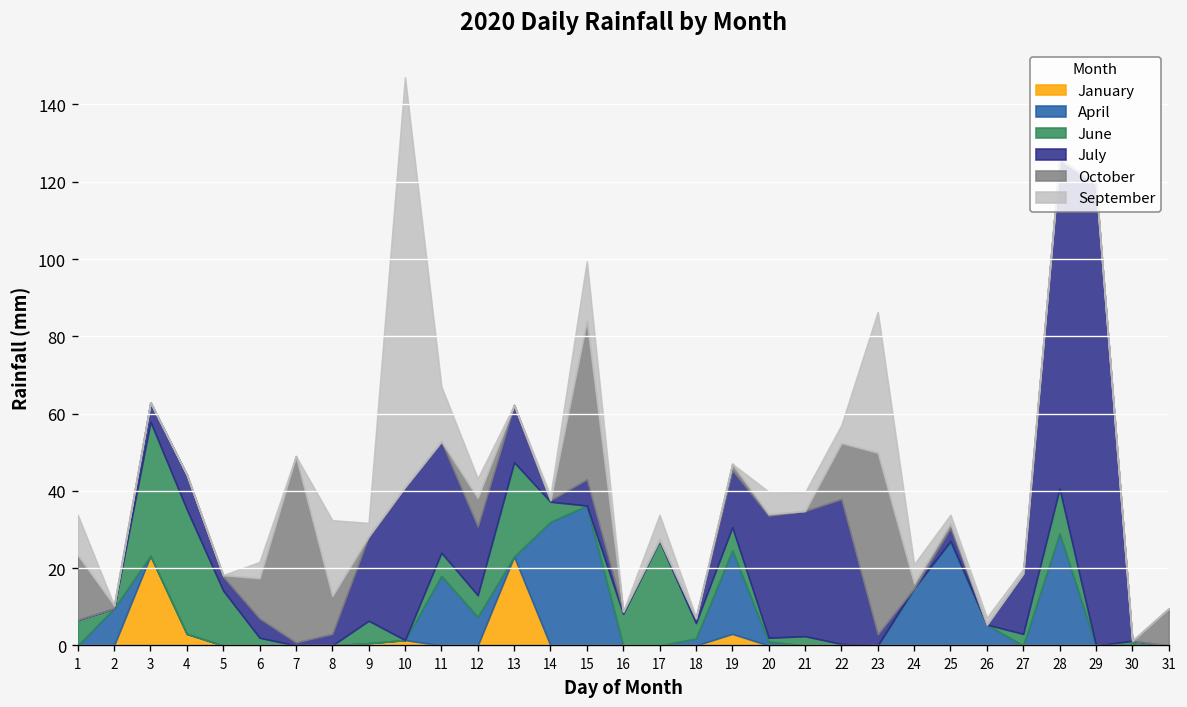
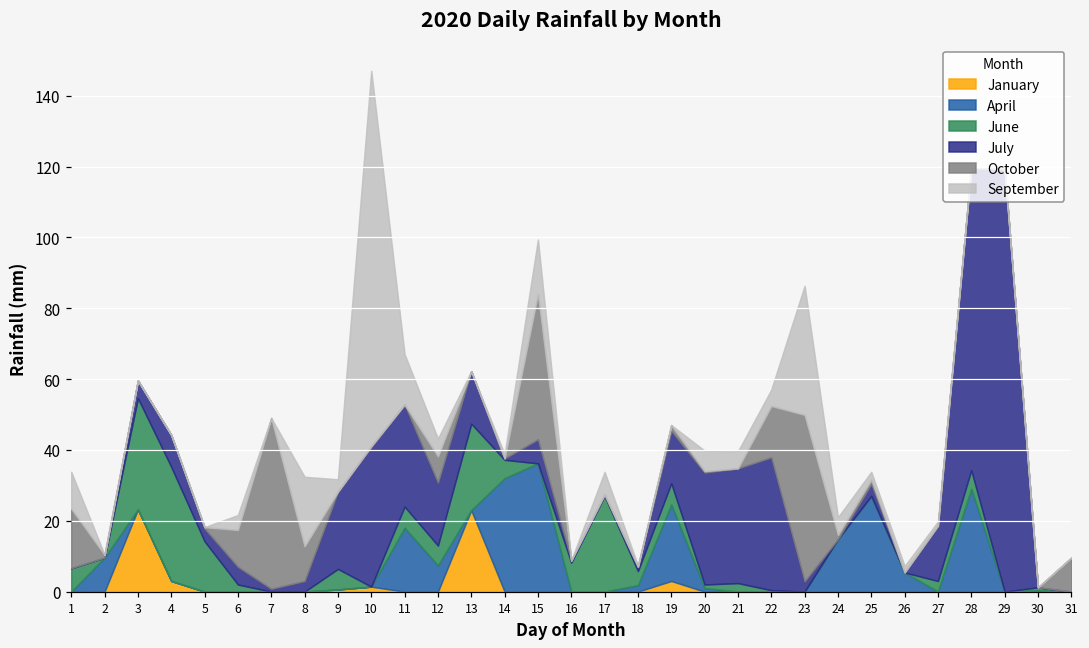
  {
    "January": {
      "2": 0,
      "11": 0,
      "12": 0,
      "14": 0,
      "15": 0,
      "18": 0,
      "19": 3,
      "20": 0,
      "24": 0,
      "25": 0,
      "26": 0,
      "28": 0
    },
    "April": {
      "11": 18,
      "12": 7,
      "14": 32,
      "18": 2,
      "19": 22,
      "20": 1,
      "28": 29
    },
    "June": {
-     "3": 35,
+     "3": 31,
      "4": 32,
      "5": 14,
      "6": 2,
      "9": 6,
      "11": 6,
      "12": 6,
      "13": 24,
      "18": 4,
      "19": 6,
      "20": 1,
      "21": 2,
      "27": 3,
-     "28": 12
+     "28": 5
    },
    "July": {
      "6": 5,
      "7": 1,
      "8": 3,
      "12": 18,
      "15": 7,
      "19": 15,
      "22": 38,
      "23": 3,
      "25": 3
    },
    "October": {
      "1": 17,
      "6": 10,
      "8": 10,
      "12": 7,
      "15": 41,
      "22": 15,
      "23": 47,
      "24": 1,
      "25": 1
    },
    "September": {
      "1": 10,
      "6": 4,
      "8": 20,
      "9": 4,
      "10": 106,
      "11": 14,
      "12": 5,
      "14": 1,
      "15": 15,
      "17": 6,
      "20": 6,
      "21": 5,
      "22": 5,
      "23": 36,
      "24": 5,
      "25": 2,
      "26": 2,
      "27": 1
    }
  }
